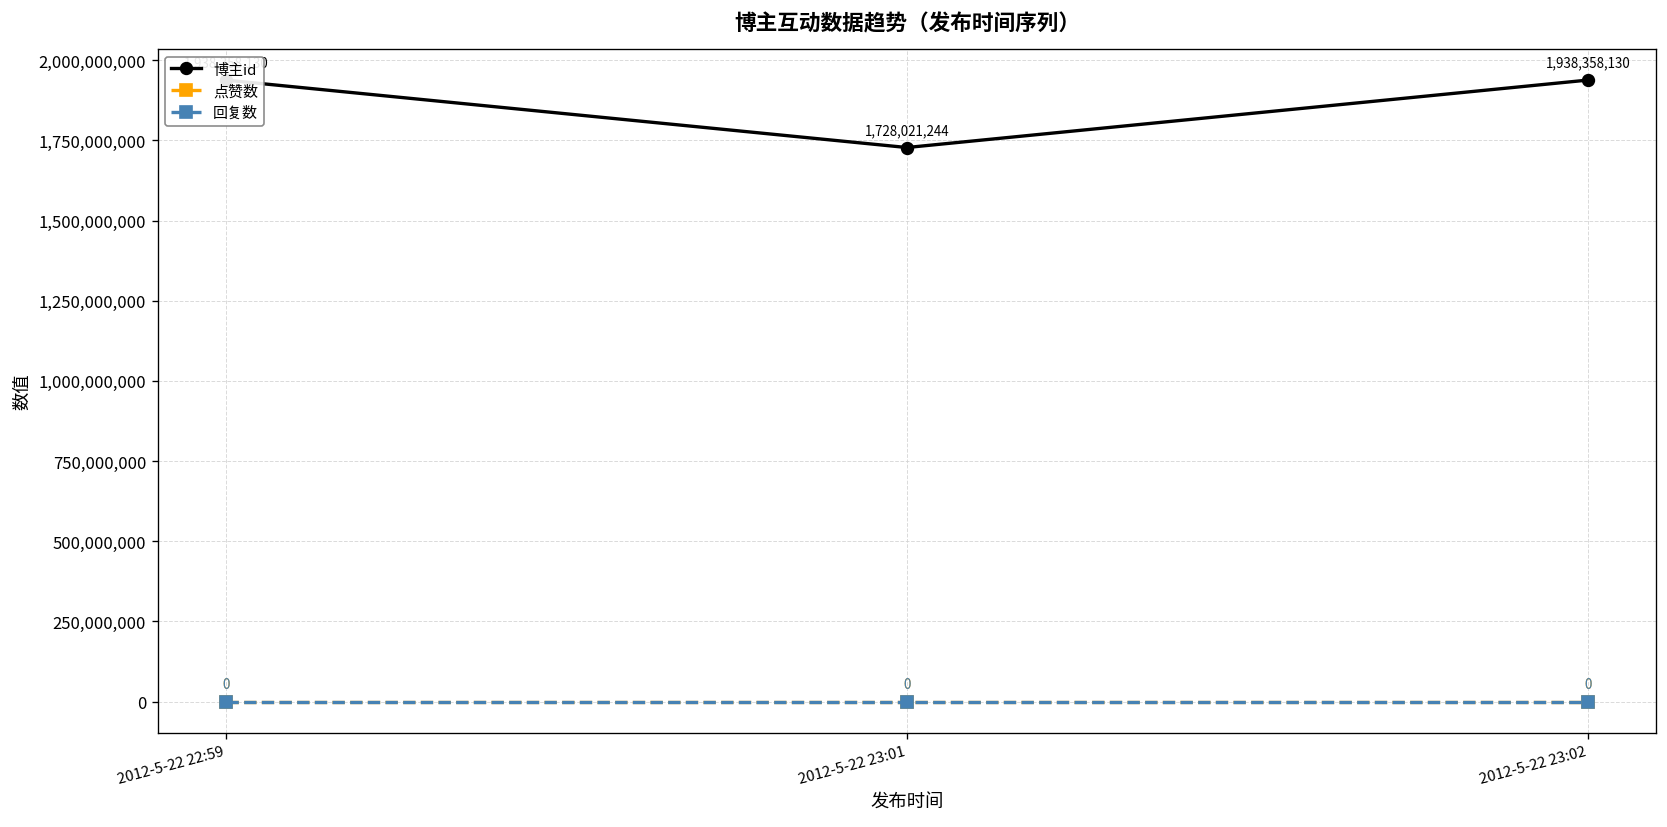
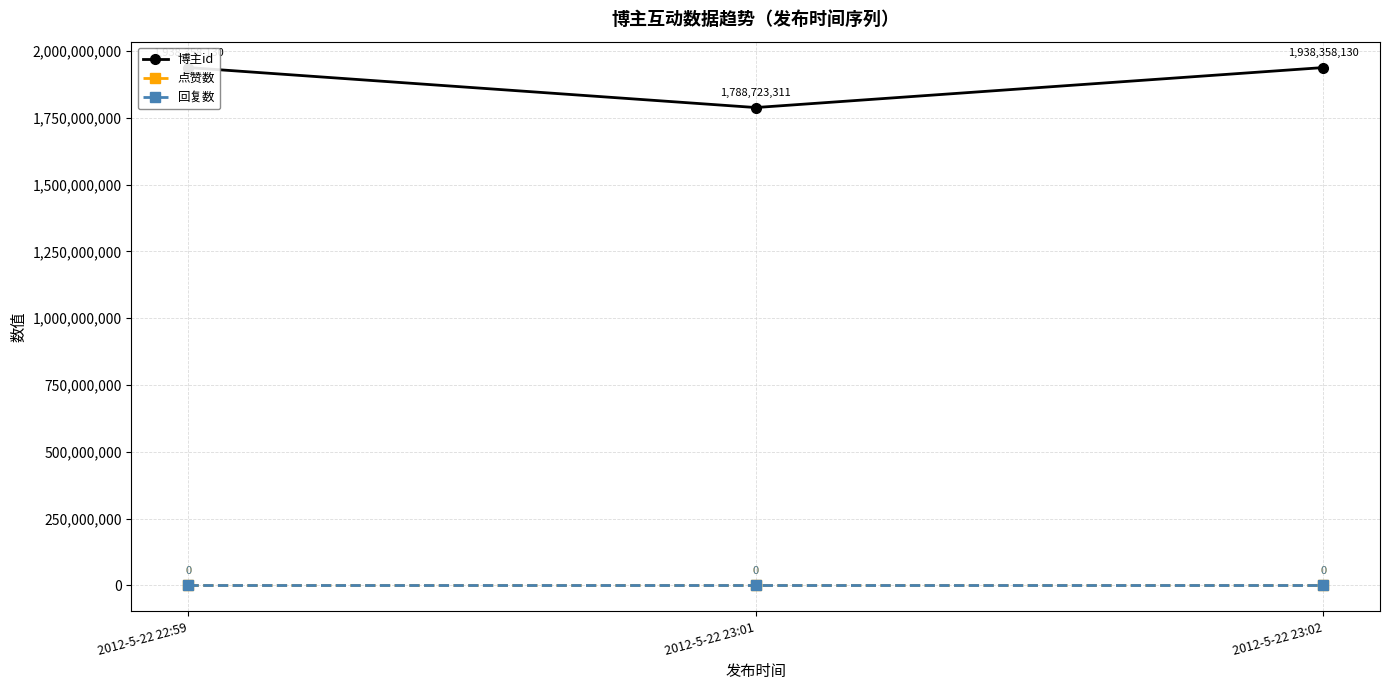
  {
    "博主id": {
-     "2012-5-22 23:01": "1,728,021,244",
+     "2012-5-22 23:01": "1,788,723,311",
      "2012-5-22 23:02": "1,938,358,130"
    }
  }
